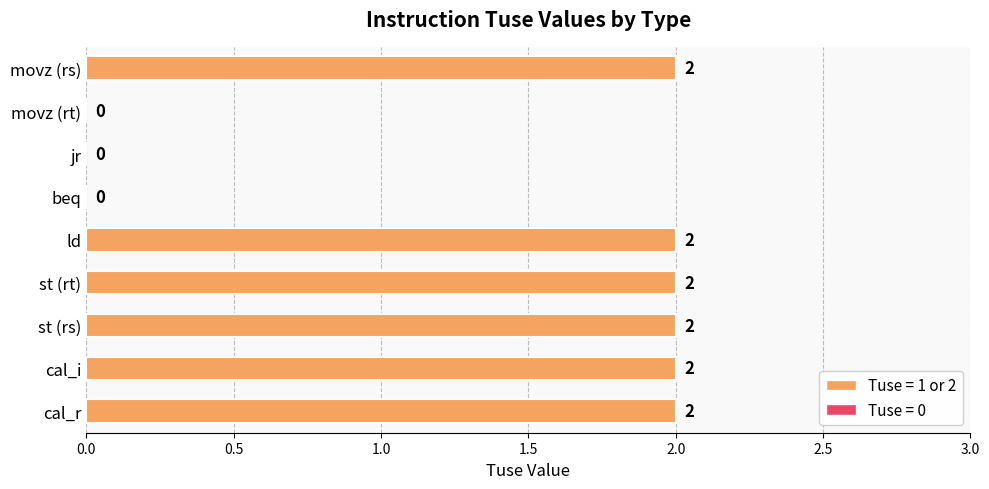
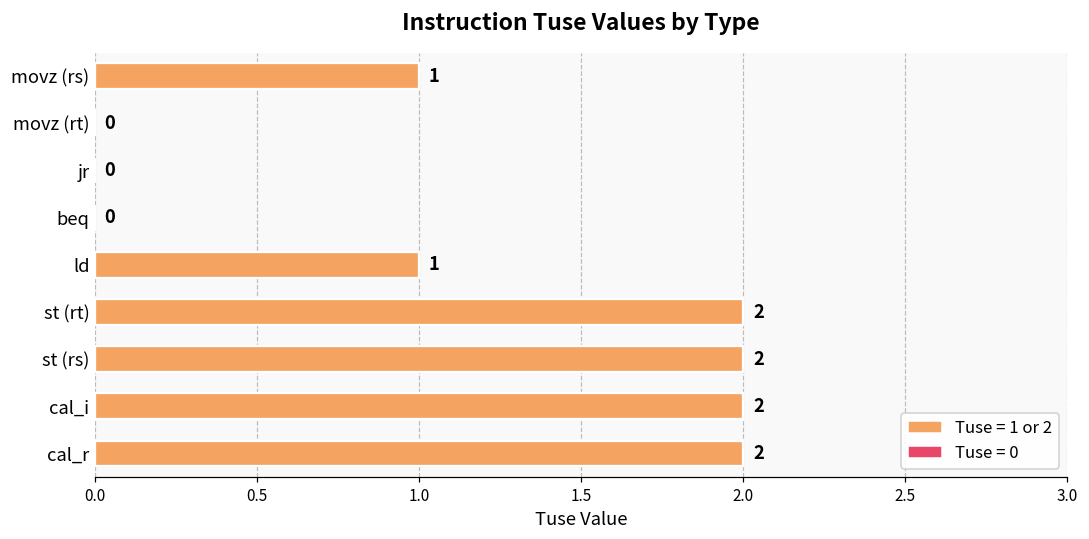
  {
-   "movz (rs)": 2,
+   "movz (rs)": 1,
    "movz (rt)": 0,
    "jr": 0,
    "beq": 0,
-   "ld": 2,
+   "ld": 1,
    "st (rt)": 2,
    "st (rs)": 2,
    "cal_i": 2,
    "cal_r": 2
  }
